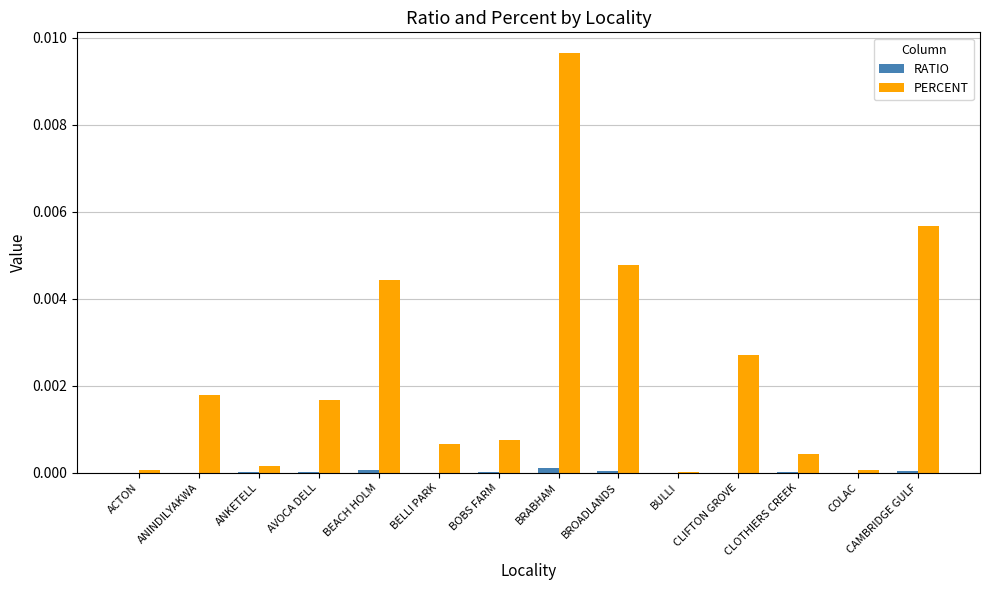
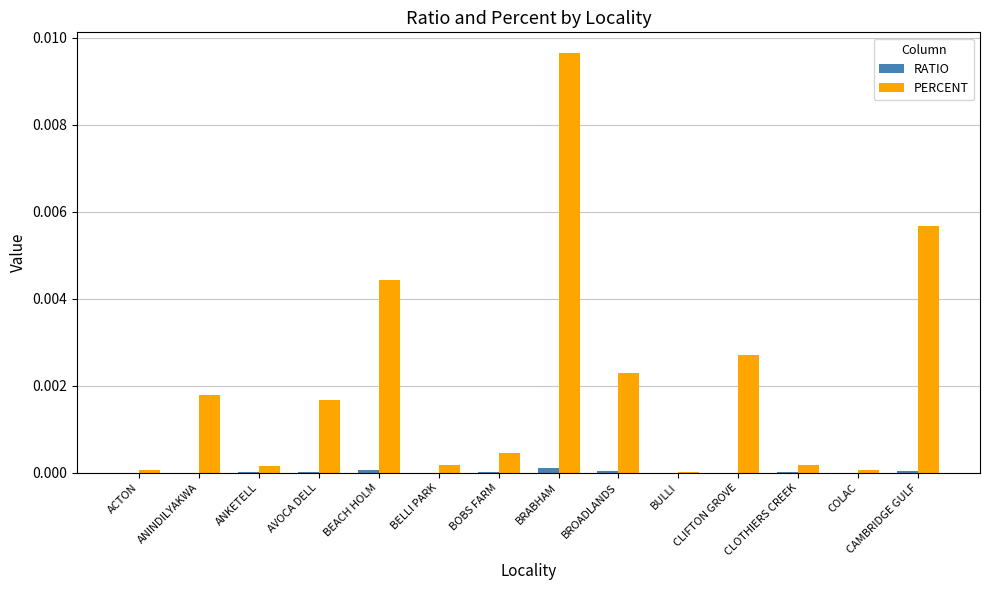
  {
    "RATIO": {
      "BRABHAM": 0.0001
    },
    "PERCENT": {
      "ANINDILYAKWA": 0.0018,
      "ANKETELL": 0.0001,
      "AVOCA DELL": 0.0017,
      "BEACH HOLM": 0.0044,
-     "BELLI PARK": 0.0007,
-     "BOBS FARM": 0.0008,
+     "BELLI PARK": 0.0002,
+     "BOBS FARM": 0.0004,
      "BRABHAM": 0.0096,
-     "BROADLANDS": 0.0048,
+     "BROADLANDS": 0.0023,
      "CLIFTON GROVE": 0.0027,
-     "CLOTHIERS CREEK": 0.0004,
+     "CLOTHIERS CREEK": 0.0002,
      "CAMBRIDGE GULF": 0.0057
    }
  }
